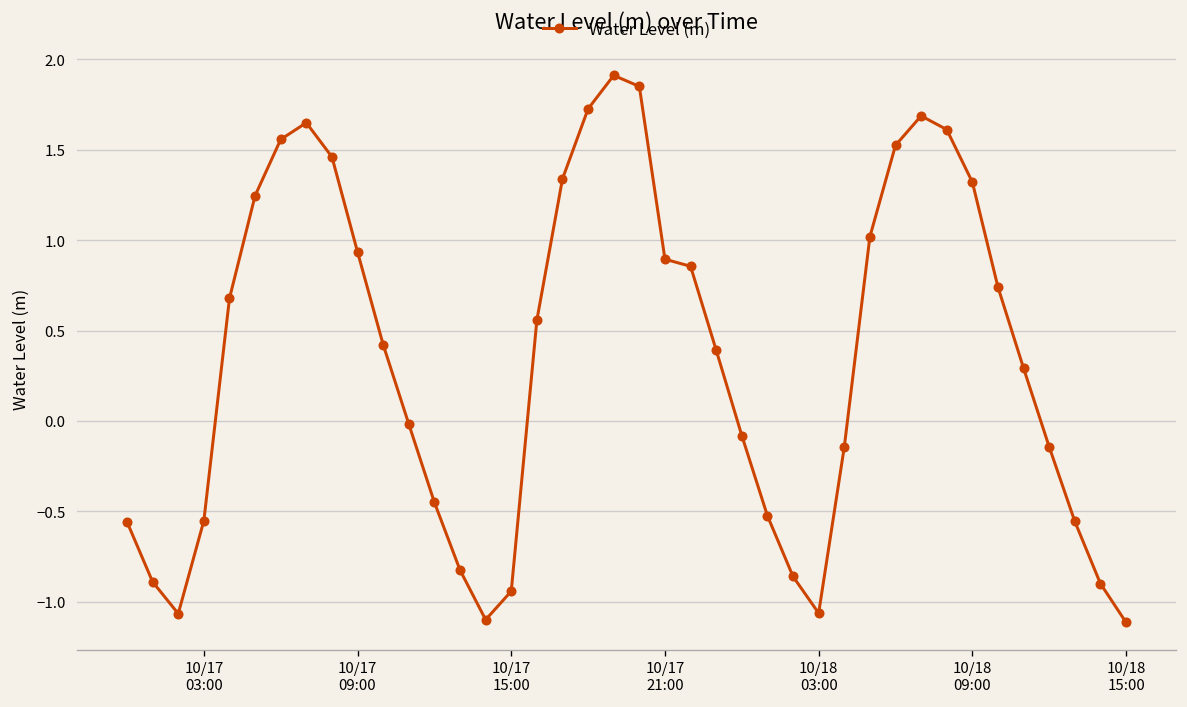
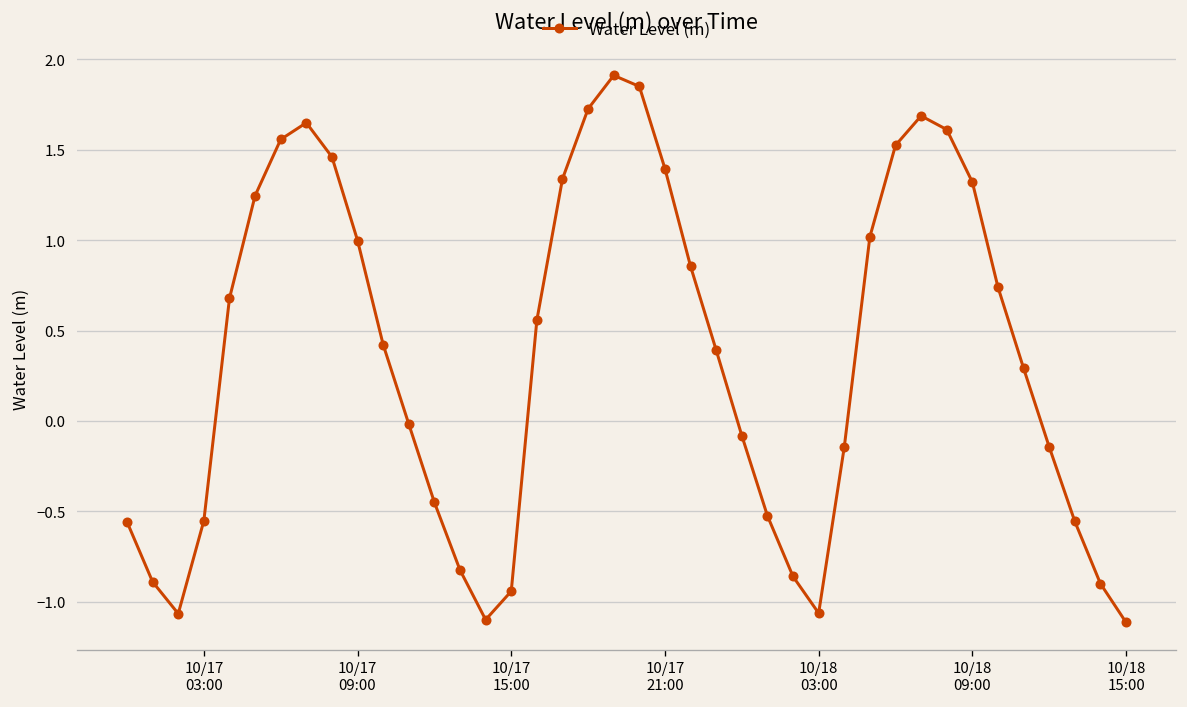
  {
    "10/17 03:00": -0.55,
-   "10/17 09:00": 0.93,
+   "10/17 09:00": 1.00,
    "10/17 15:00": -0.94,
-   "10/17 21:00": 0.89,
+   "10/17 21:00": 1.39,
    "10/18 03:00": -1.06,
    "10/18 09:00": 1.32,
    "10/18 15:00": -1.11
  }
